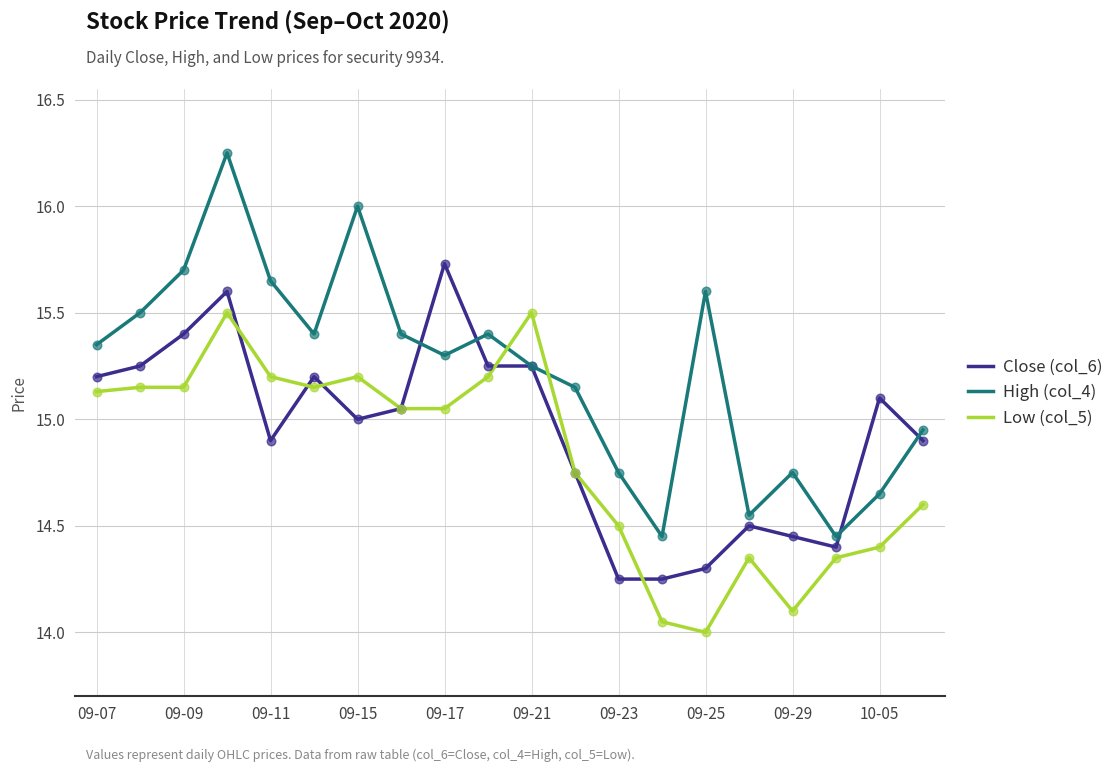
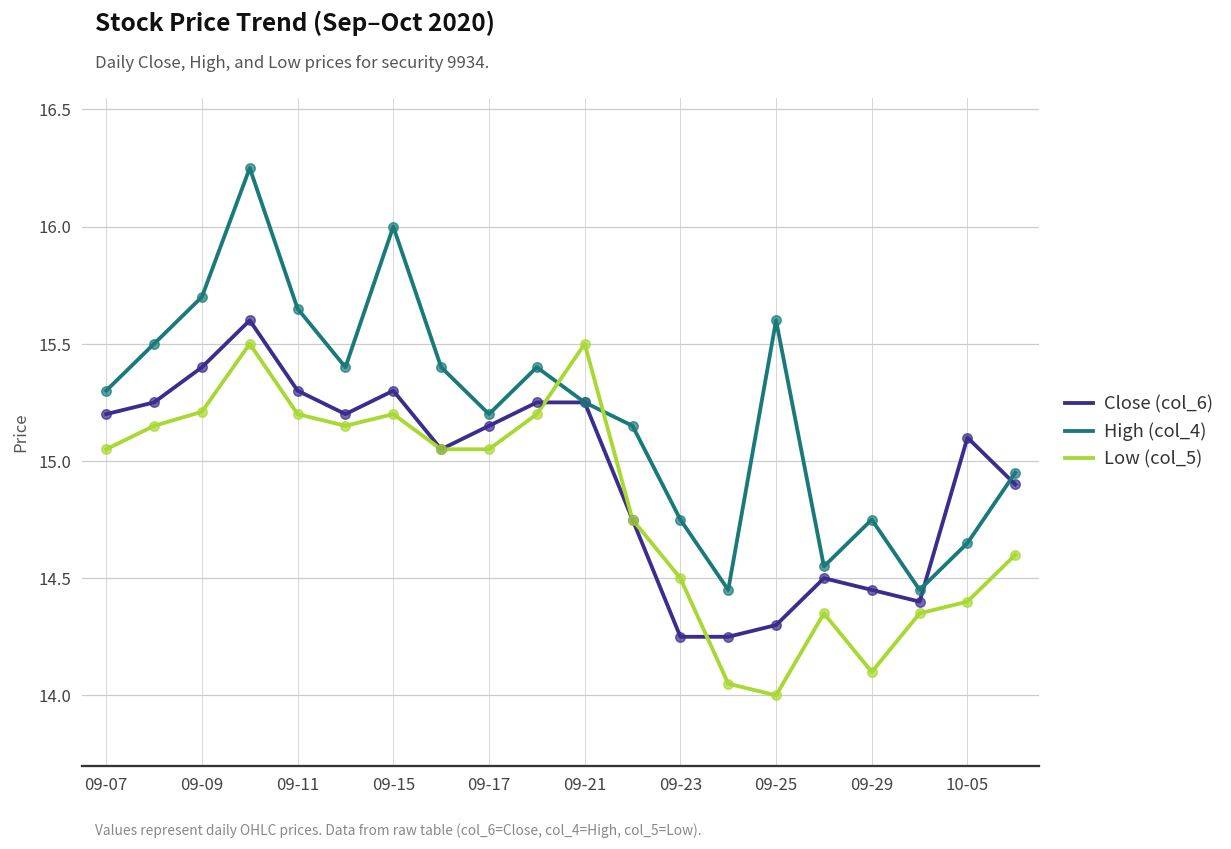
  {
    "Close (col_6)": {
      "09-07": 15.20,
      "09-09": 15.40,
-     "09-11": 14.9,
-     "09-15": 15.0,
-     "09-17": 15.73,
+     "09-11": 15.3,
+     "09-15": 15.3,
+     "09-17": 15.15,
      "09-23": 14.25,
      "09-25": 14.30,
      "09-29": 14.45,
      "10-05": 15.10
    },
    "High (col_4)": {
-     "09-07": 15.35,
+     "09-07": 15.30,
      "09-09": 15.70,
      "09-11": 15.65,
      "09-15": 16.00,
-     "09-17": 15.3,
+     "09-17": 15.2,
      "09-23": 14.75,
      "09-25": 15.60,
      "09-29": 14.75,
      "10-05": 14.65
    },
    "Low (col_5)": {
-     "09-07": 15.13,
-     "09-09": 15.15,
+     "09-07": 15.05,
+     "09-09": 15.21,
      "09-11": 15.20,
      "09-15": 15.20,
      "09-17": 15.05,
      "09-21": 15.50,
      "09-23": 14.50,
      "09-25": 14.00,
      "09-29": 14.10,
      "10-05": 14.40
    }
  }
